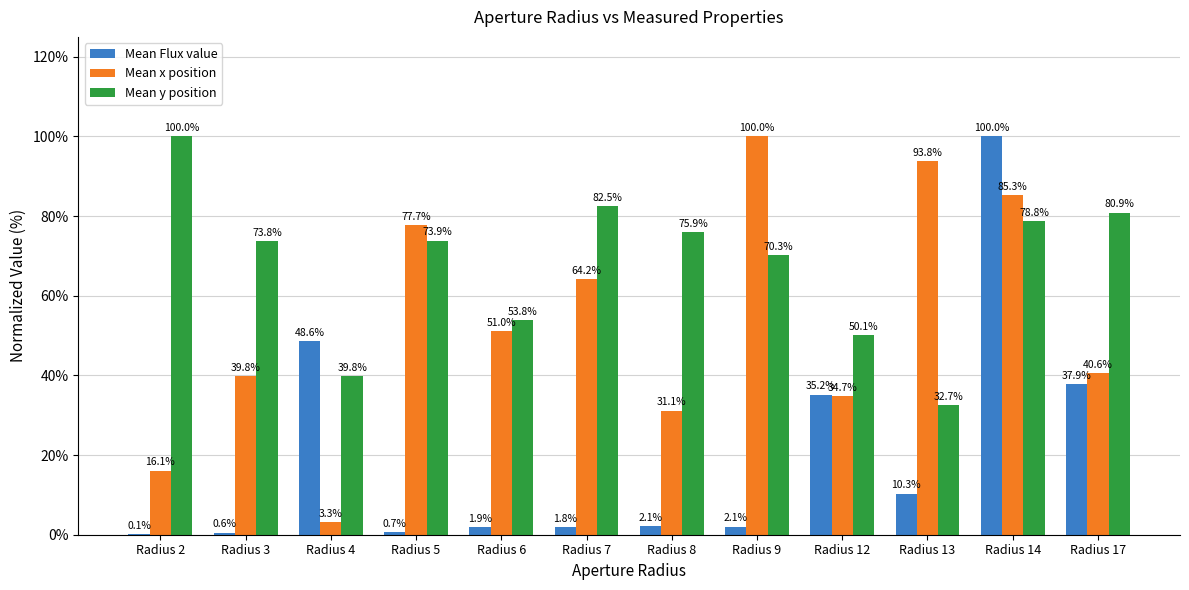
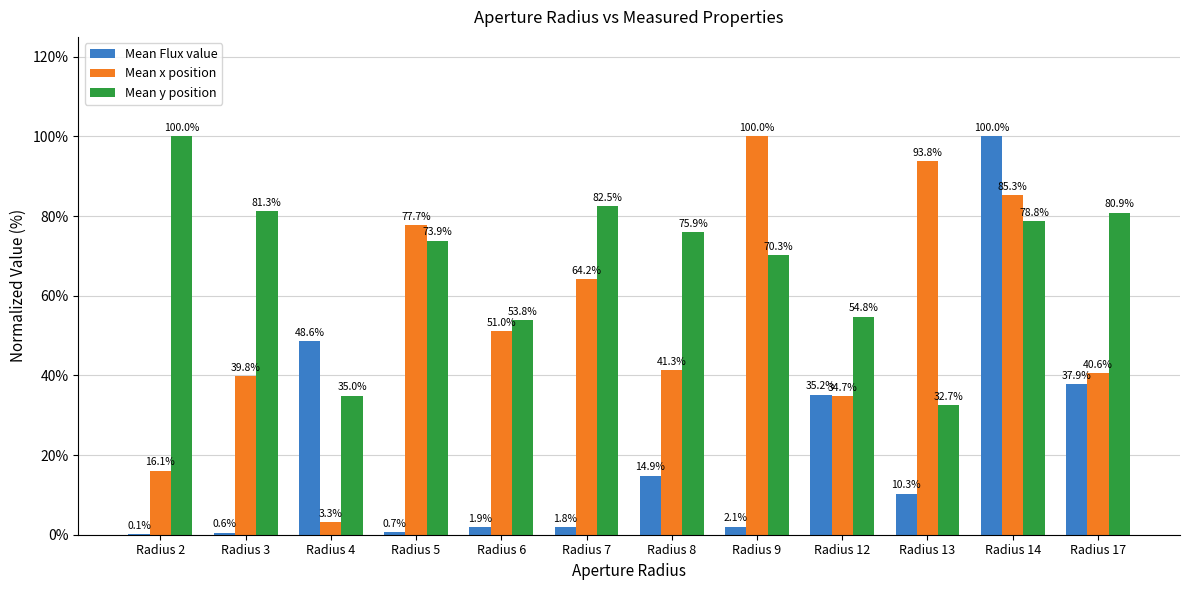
  {
    "Mean Flux value": {
      "Radius 2": "0.1%",
      "Radius 3": "0.6%",
      "Radius 4": "48.6%",
      "Radius 5": "0.7%",
      "Radius 6": "1.9%",
      "Radius 7": "1.8%",
-     "Radius 8": "2.1%",
+     "Radius 8": "14.9%",
      "Radius 9": "2.1%",
      "Radius 13": "10.3%",
      "Radius 14": "100.0%",
      "Radius 17": "37.9%"
    },
    "Mean x position": {
      "Radius 2": "16.1%",
      "Radius 3": "39.8%",
      "Radius 4": "3.3%",
      "Radius 5": "77.7%",
      "Radius 6": "51.0%",
      "Radius 7": "64.2%",
-     "Radius 8": "31.1%",
+     "Radius 8": "41.3%",
      "Radius 9": "100.0%",
      "Radius 13": "93.8%",
      "Radius 14": "85.3%",
      "Radius 17": "40.6%"
    },
    "Mean y position": {
      "Radius 2": "100.0%",
-     "Radius 3": "73.8%",
-     "Radius 4": "39.8%",
+     "Radius 3": "81.3%",
+     "Radius 4": "35.0%",
      "Radius 5": "73.9%",
      "Radius 6": "53.8%",
      "Radius 7": "82.5%",
      "Radius 8": "75.9%",
      "Radius 9": "70.3%",
-     "Radius 12": "50.1%",
+     "Radius 12": "54.8%",
      "Radius 13": "32.7%",
      "Radius 14": "78.8%",
      "Radius 17": "80.9%"
    }
  }
